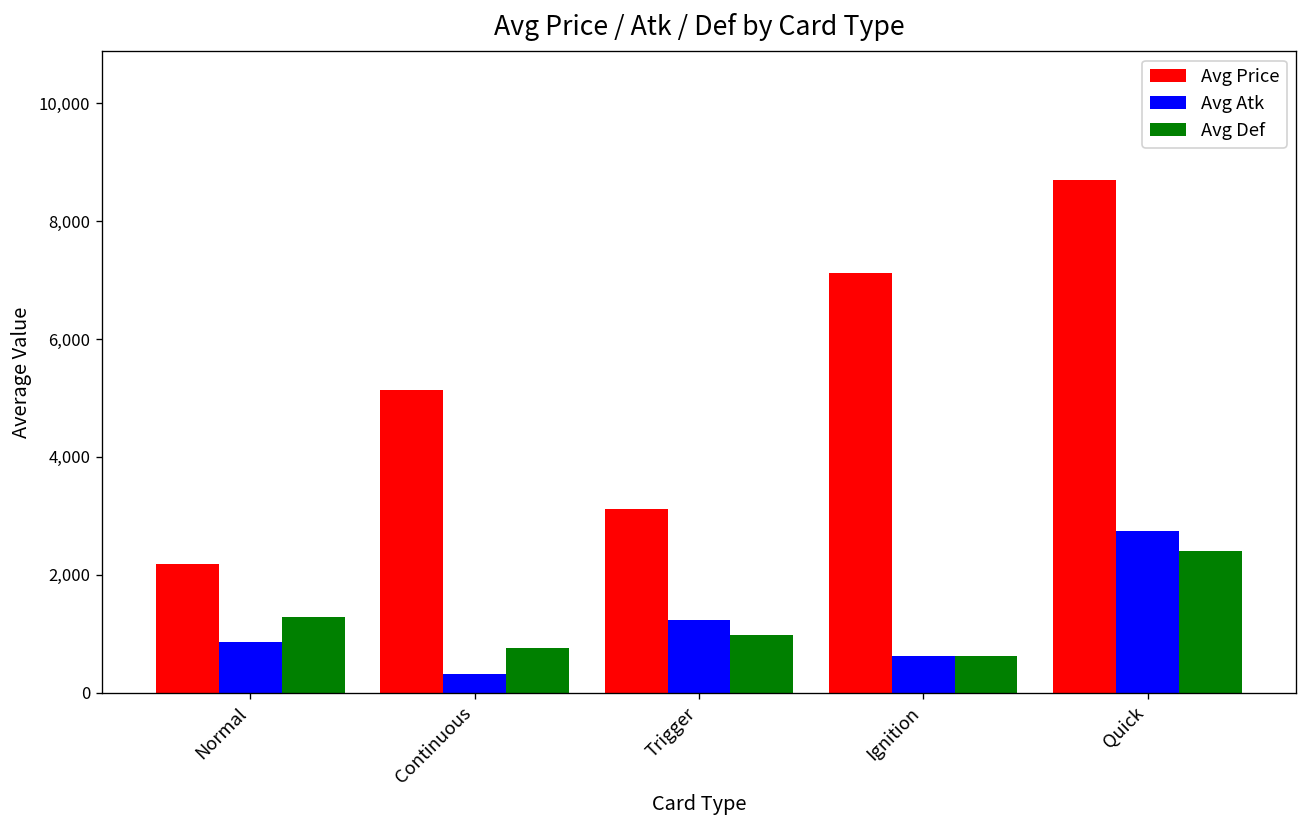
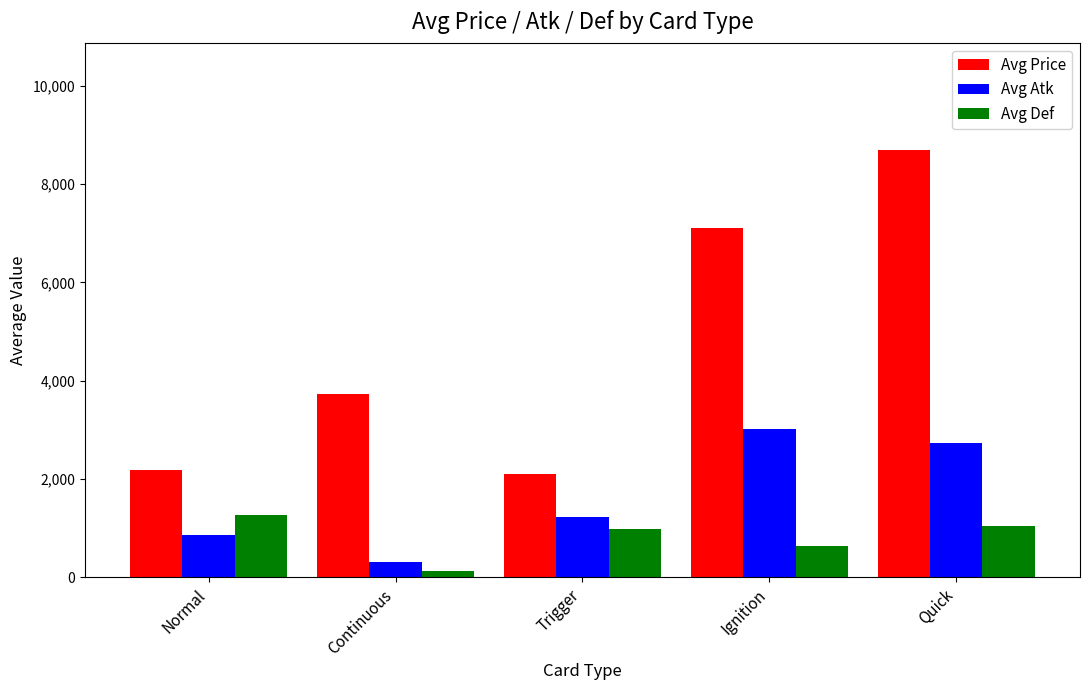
  {
    "Avg Price": {
      "Normal": "2,200",
-     "Continuous": "5,100",
-     "Trigger": "3,100",
+     "Continuous": "3,700",
+     "Trigger": "2,100",
      "Ignition": "7,100",
      "Quick": "8,700"
    },
    "Avg Atk": {
      "Normal": "900",
      "Continuous": "300",
      "Trigger": "1,200",
-     "Ignition": "600",
+     "Ignition": "3,000",
      "Quick": "2,700"
    },
    "Avg Def": {
      "Normal": "1,300",
-     "Continuous": "800",
+     "Continuous": "100",
      "Trigger": "1,000",
      "Ignition": "600",
-     "Quick": "2,400"
+     "Quick": "1,000"
    }
  }
